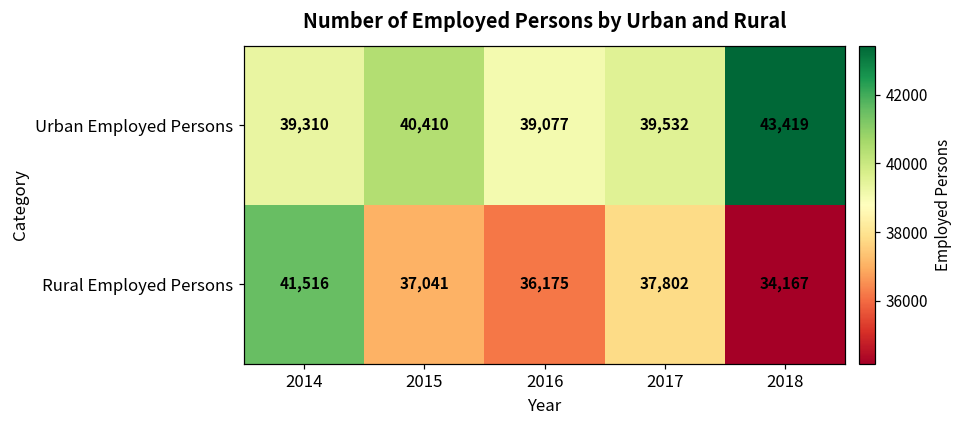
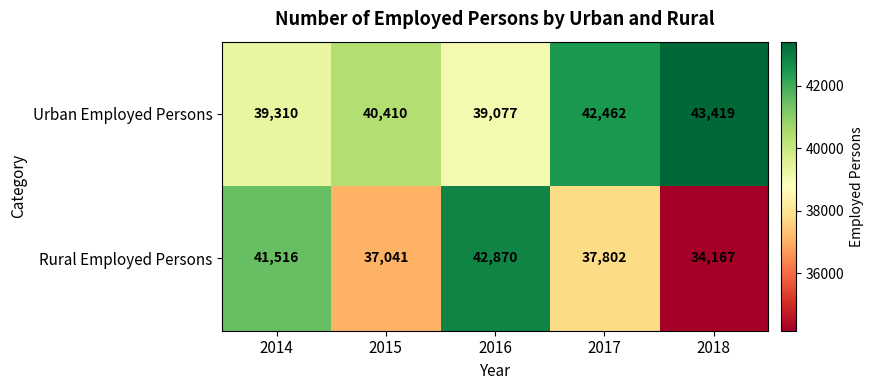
  {
    "Urban Employed Persons": {
      "2014": "39,310",
      "2015": "40,410",
      "2016": "39,077",
-     "2017": "39,532",
+     "2017": "42,462",
      "2018": "43,419"
    },
    "Rural Employed Persons": {
      "2014": "41,516",
      "2015": "37,041",
-     "2016": "36,175",
+     "2016": "42,870",
      "2017": "37,802",
      "2018": "34,167"
    }
  }
